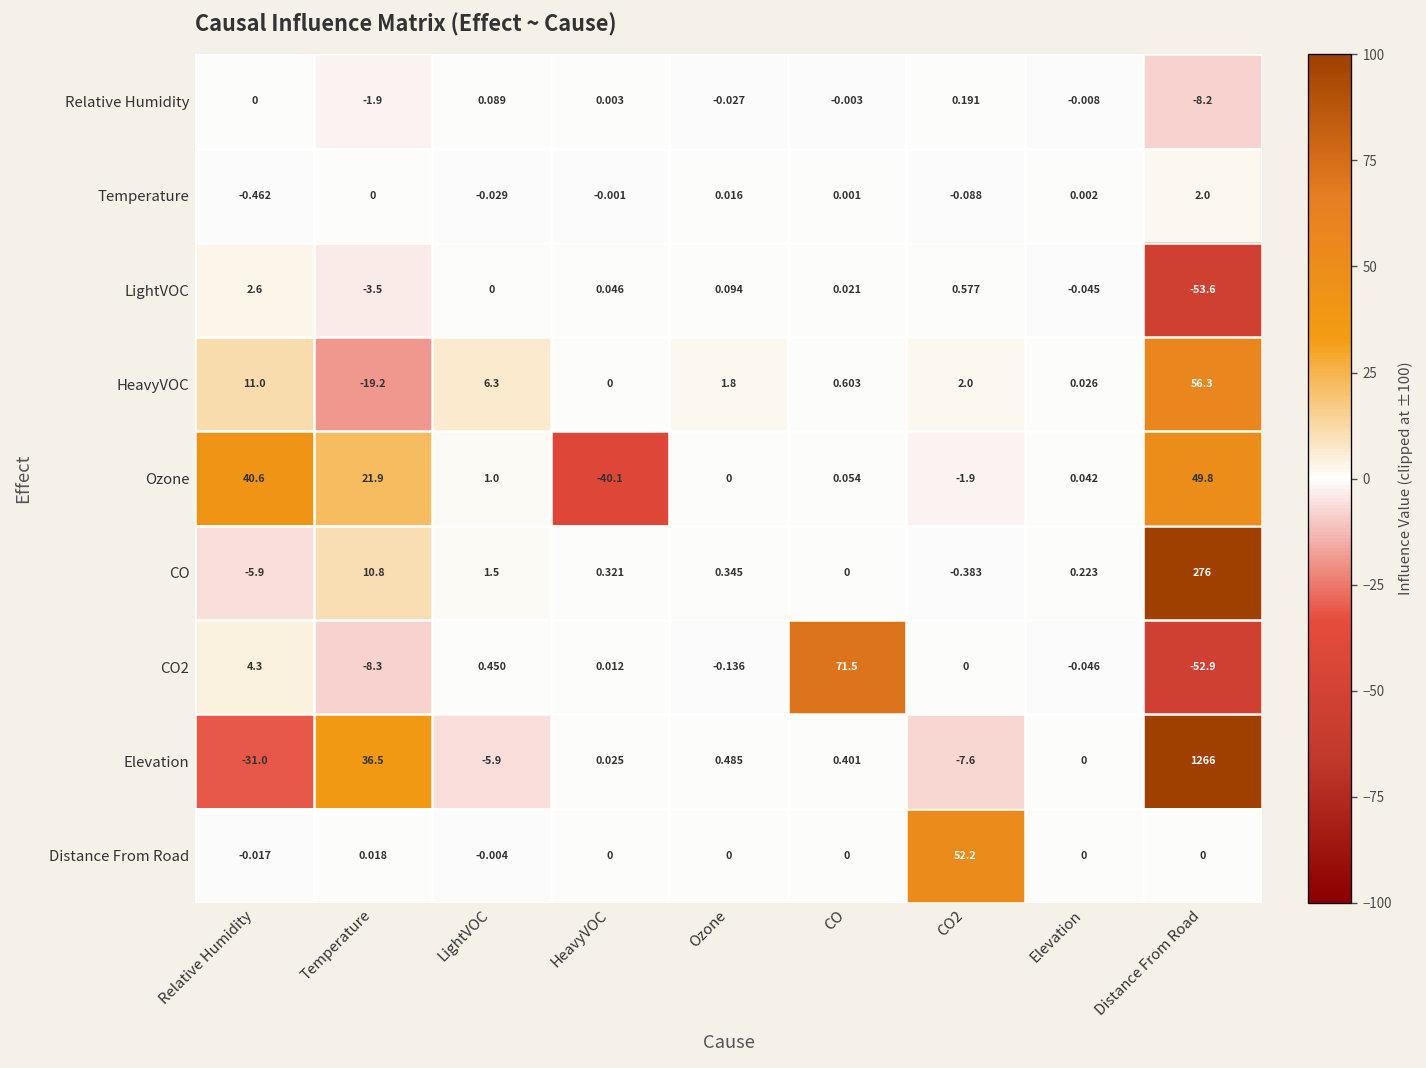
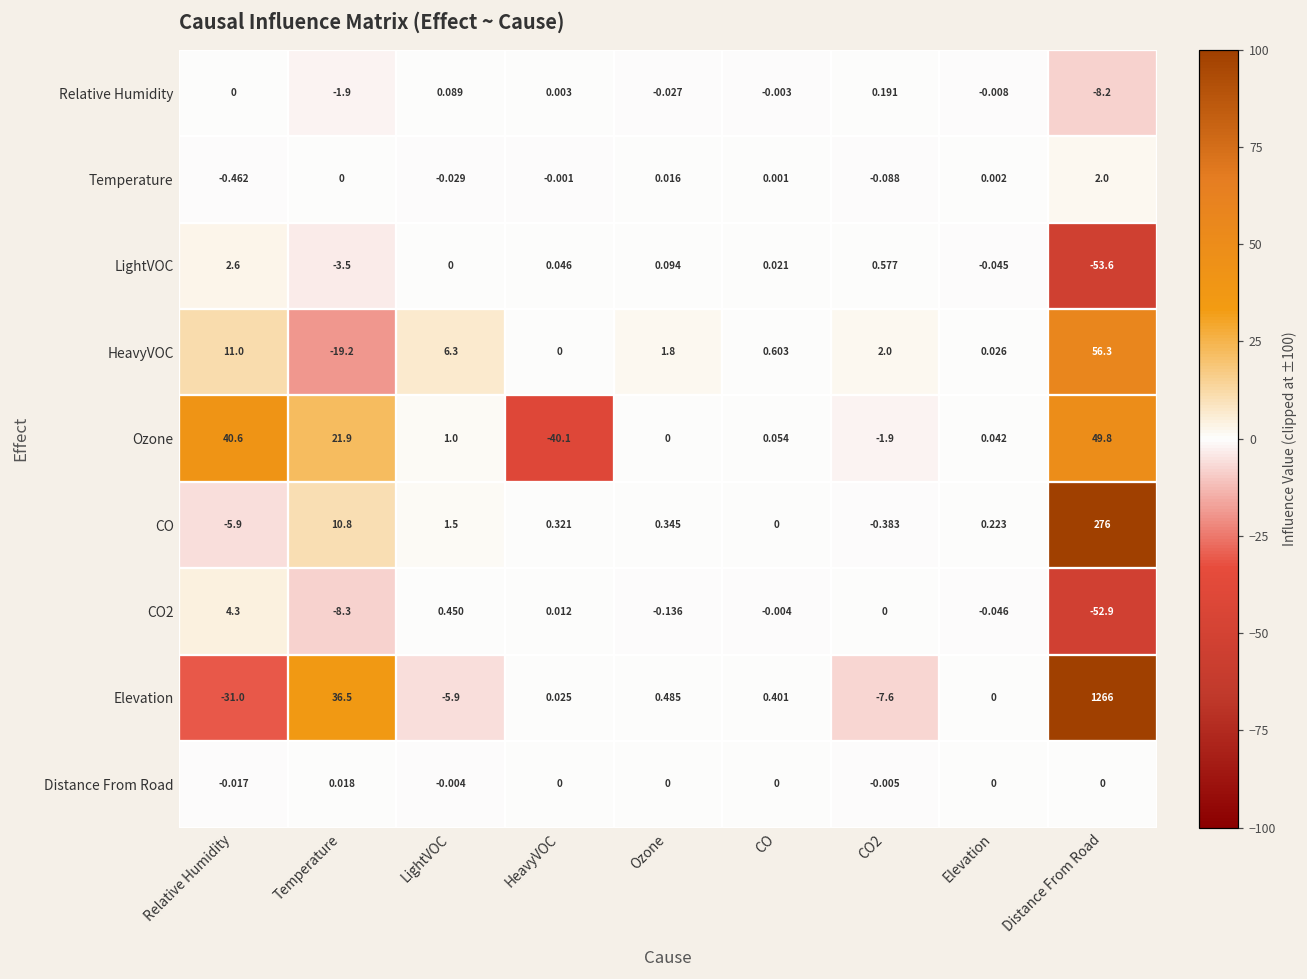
  {
    "Relative Humidity": {
      "Relative Humidity": 0,
      "Temperature": -1.9,
      "LightVOC": 0.089,
      "HeavyVOC": 0.003,
      "Ozone": -0.027,
      "CO": -0.003,
      "CO2": 0.191,
      "Elevation": -0.008,
      "Distance From Road": -8.2
    },
    "Temperature": {
      "Relative Humidity": -0.462,
      "Temperature": 0,
      "LightVOC": -0.029,
      "HeavyVOC": -0.001,
      "Ozone": 0.016,
      "CO": 0.001,
      "CO2": -0.088,
      "Elevation": 0.002,
      "Distance From Road": 2.0
    },
    "LightVOC": {
      "Relative Humidity": 2.6,
      "Temperature": -3.5,
      "LightVOC": 0,
      "HeavyVOC": 0.046,
      "Ozone": 0.094,
      "CO": 0.021,
      "CO2": 0.577,
      "Elevation": -0.045,
      "Distance From Road": -53.6
    },
    "HeavyVOC": {
      "Relative Humidity": 11.0,
      "Temperature": -19.2,
      "LightVOC": 6.3,
      "HeavyVOC": 0,
      "Ozone": 1.8,
      "CO": 0.603,
      "CO2": 2.0,
      "Elevation": 0.026,
      "Distance From Road": 56.3
    },
    "Ozone": {
      "Relative Humidity": 40.6,
      "Temperature": 21.9,
      "LightVOC": 1.0,
      "HeavyVOC": -40.1,
      "Ozone": 0,
      "CO": 0.054,
      "CO2": -1.9,
      "Elevation": 0.042,
      "Distance From Road": 49.8
    },
    "CO": {
      "Relative Humidity": -5.9,
      "Temperature": 10.8,
      "LightVOC": 1.5,
      "HeavyVOC": 0.321,
      "Ozone": 0.345,
      "CO": 0,
      "CO2": -0.383,
      "Elevation": 0.223,
      "Distance From Road": 276
    },
    "CO2": {
      "Relative Humidity": 4.3,
      "Temperature": -8.3,
      "LightVOC": 0.450,
      "HeavyVOC": 0.012,
      "Ozone": -0.136,
-     "CO": 71.5,
+     "CO": -0.004,
      "CO2": 0,
      "Elevation": -0.046,
      "Distance From Road": -52.9
    },
    "Elevation": {
      "Relative Humidity": -31.0,
      "Temperature": 36.5,
      "LightVOC": -5.9,
      "HeavyVOC": 0.025,
      "Ozone": 0.485,
      "CO": 0.401,
      "CO2": -7.6,
      "Elevation": 0,
      "Distance From Road": 1266
    },
    "Distance From Road": {
      "Relative Humidity": -0.017,
      "Temperature": 0.018,
      "LightVOC": -0.004,
      "HeavyVOC": 0,
      "Ozone": 0,
      "CO": 0,
-     "CO2": 52.2,
+     "CO2": -0.005,
      "Elevation": 0,
      "Distance From Road": 0
    }
  }
